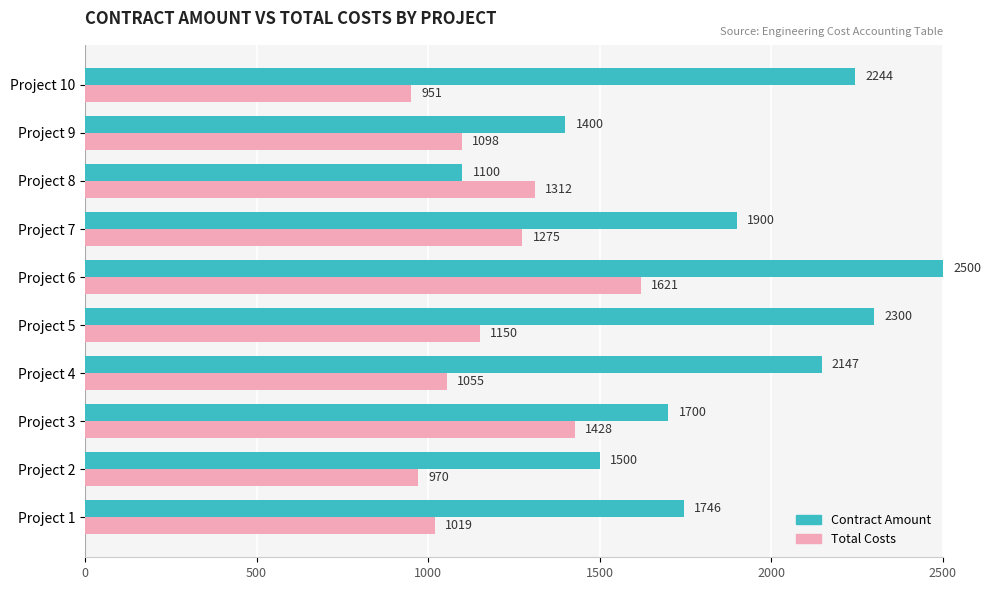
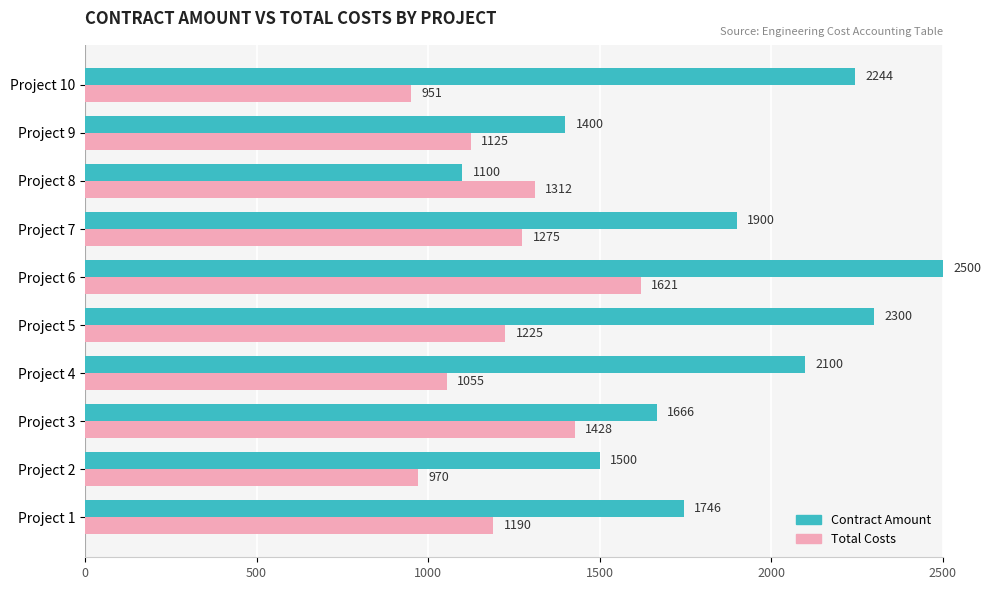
  {
    "Contract Amount": {
      "Project 10": 2244,
      "Project 9": 1400,
      "Project 8": 1100,
      "Project 7": 1900,
      "Project 6": 2500,
      "Project 5": 2300,
-     "Project 4": 2147,
-     "Project 3": 1700,
+     "Project 4": 2100,
+     "Project 3": 1666,
      "Project 2": 1500,
      "Project 1": 1746
    },
    "Total Costs": {
      "Project 10": 951,
-     "Project 9": 1098,
+     "Project 9": 1125,
      "Project 8": 1312,
      "Project 7": 1275,
      "Project 6": 1621,
-     "Project 5": 1150,
+     "Project 5": 1225,
      "Project 4": 1055,
      "Project 3": 1428,
      "Project 2": 970,
-     "Project 1": 1019
+     "Project 1": 1190
    }
  }
